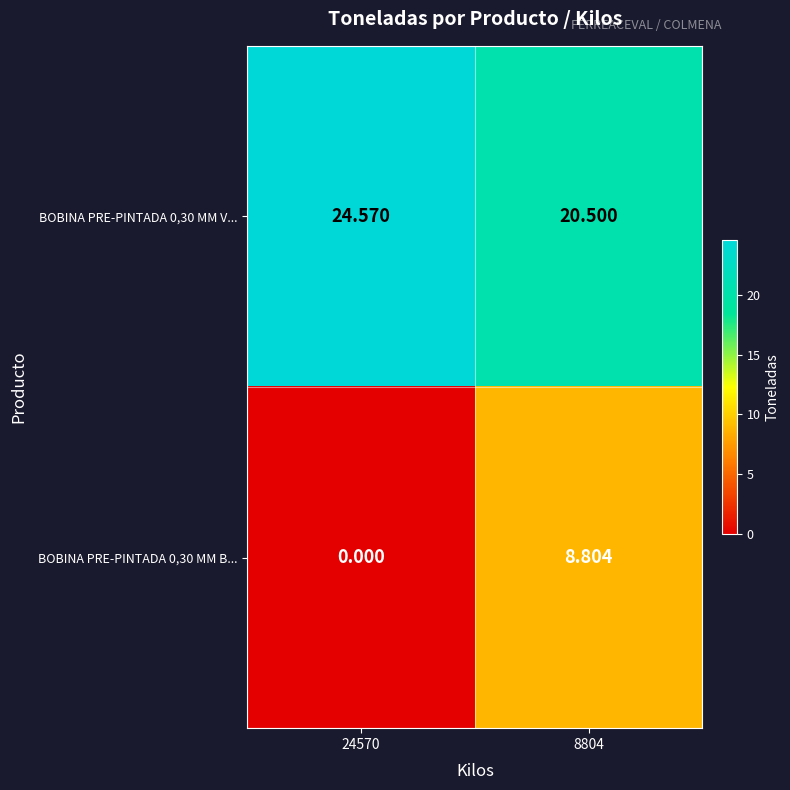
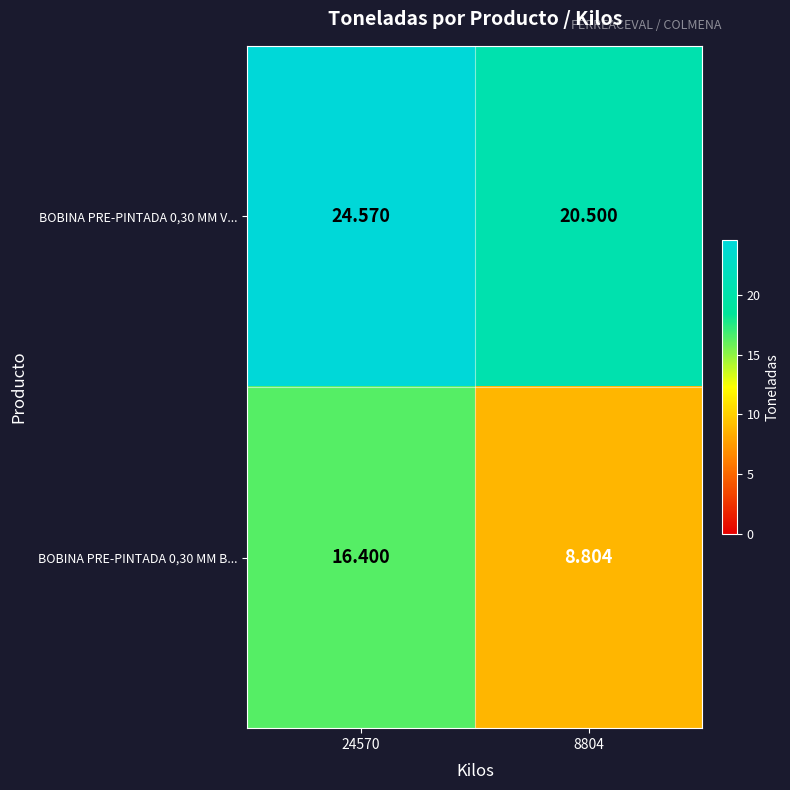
  {
    "BOBINA PRE-PINTADA 0,30 MM V...": {
      "24570": 24.570,
      "8804": 20.500
    },
    "BOBINA PRE-PINTADA 0,30 MM B...": {
-     "24570": 0.000,
+     "24570": 16.400,
      "8804": 8.804
    }
  }
